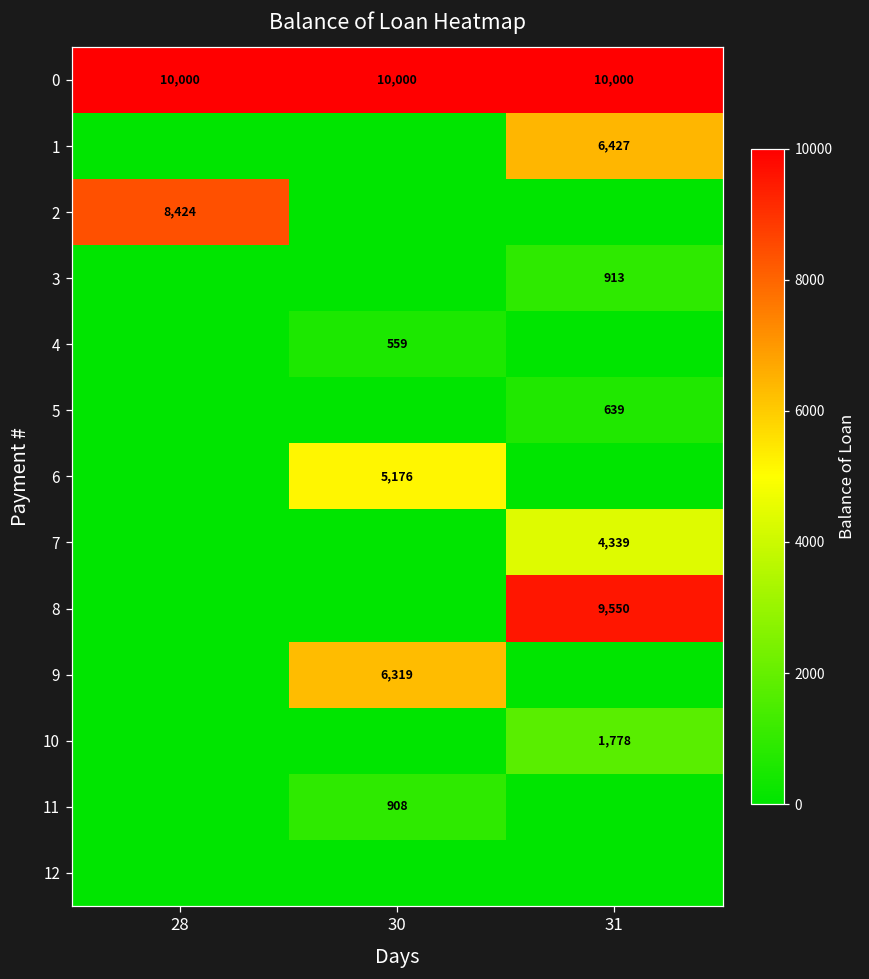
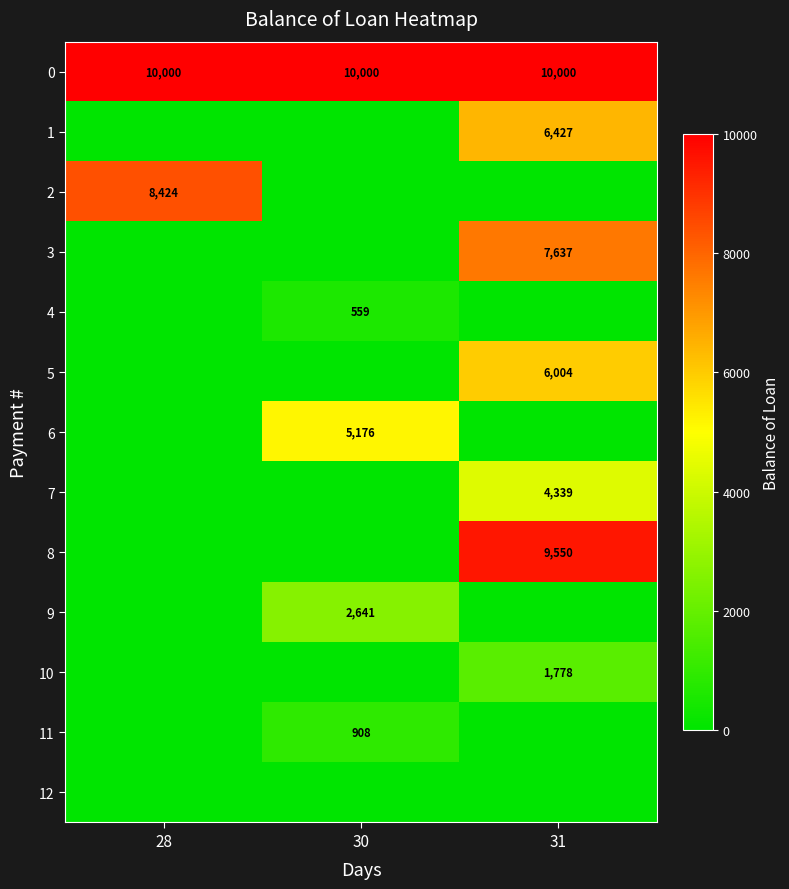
  {
    "0": {
      "28": "10,000",
      "30": "10,000",
      "31": "10,000"
    },
    "1": {
      "31": "6,427"
    },
    "2": {
      "28": "8,424"
    },
    "3": {
-     "31": "913"
+     "31": "7,637"
    },
    "4": {
      "30": "559"
    },
    "5": {
-     "31": "639"
+     "31": "6,004"
    },
    "6": {
      "30": "5,176"
    },
    "7": {
      "31": "4,339"
    },
    "8": {
      "31": "9,550"
    },
    "9": {
-     "30": "6,319"
+     "30": "2,641"
    },
    "10": {
      "31": "1,778"
    },
    "11": {
      "30": "908"
    }
  }
